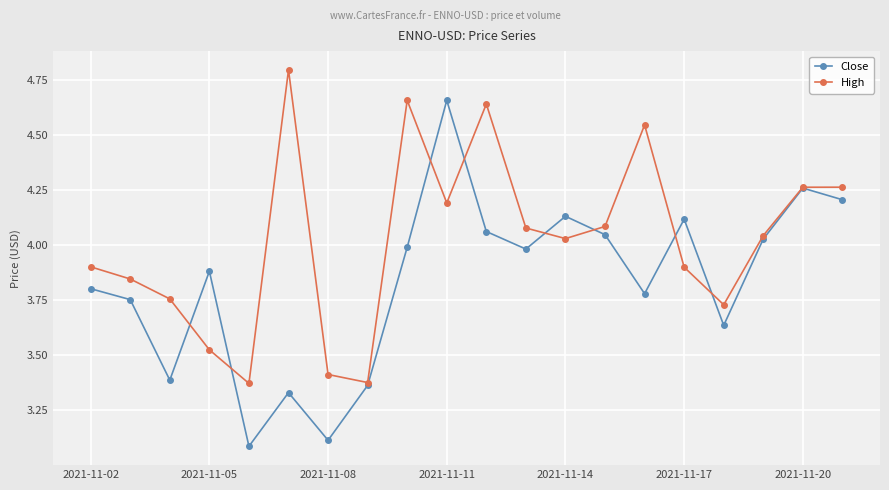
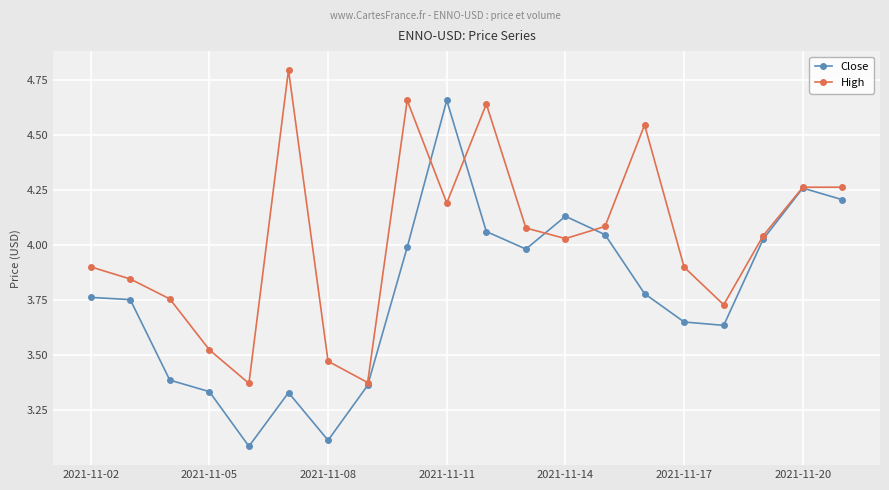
  {
    "Close": {
-     "2021-11-02": 3.80,
-     "2021-11-05": 3.88,
+     "2021-11-02": 3.76,
+     "2021-11-05": 3.33,
      "2021-11-08": 3.11,
      "2021-11-11": 4.66,
      "2021-11-14": 4.13,
-     "2021-11-17": 4.12
+     "2021-11-17": 3.65
    },
    "High": {
      "2021-11-02": 3.90,
      "2021-11-05": 3.52,
-     "2021-11-08": 3.41,
+     "2021-11-08": 3.47,
      "2021-11-11": 4.19,
      "2021-11-14": 4.03,
      "2021-11-17": 3.90
    }
  }
